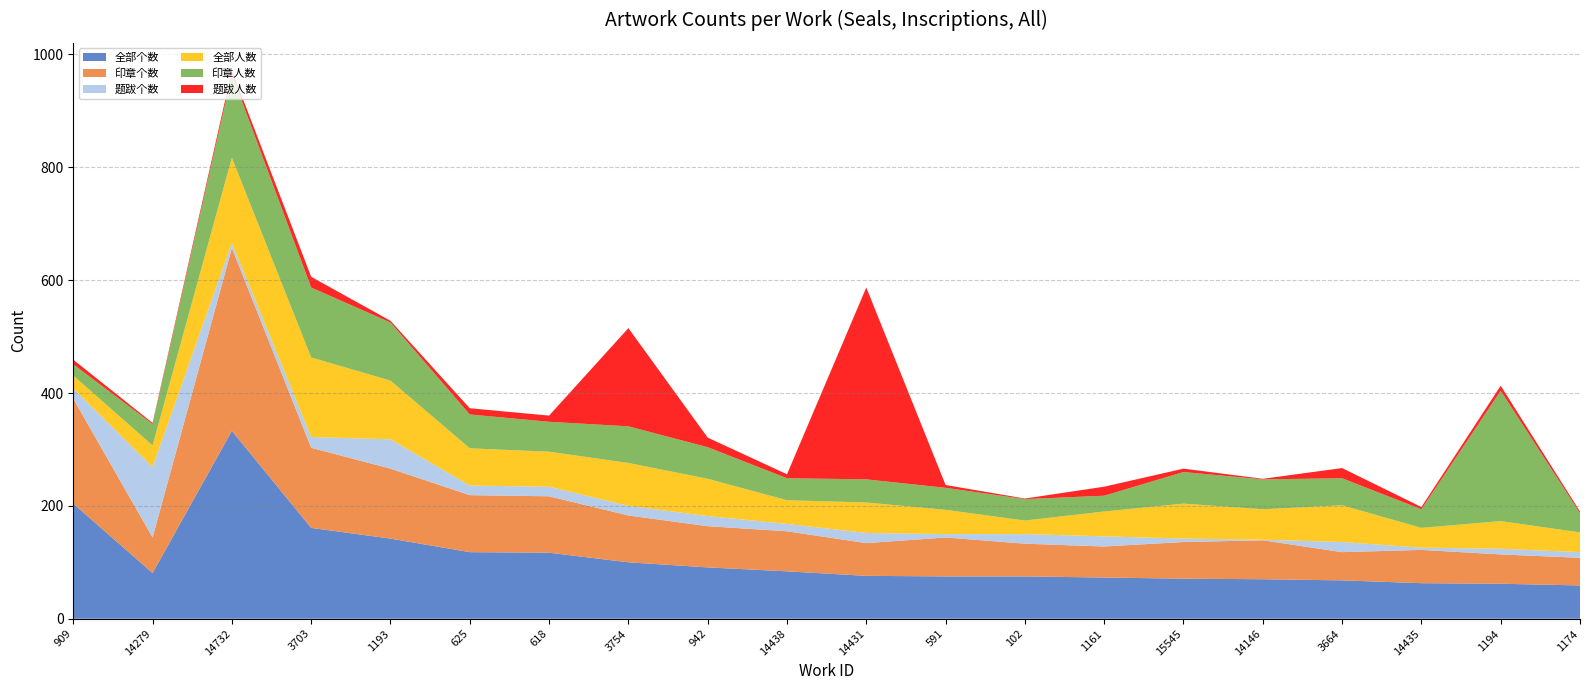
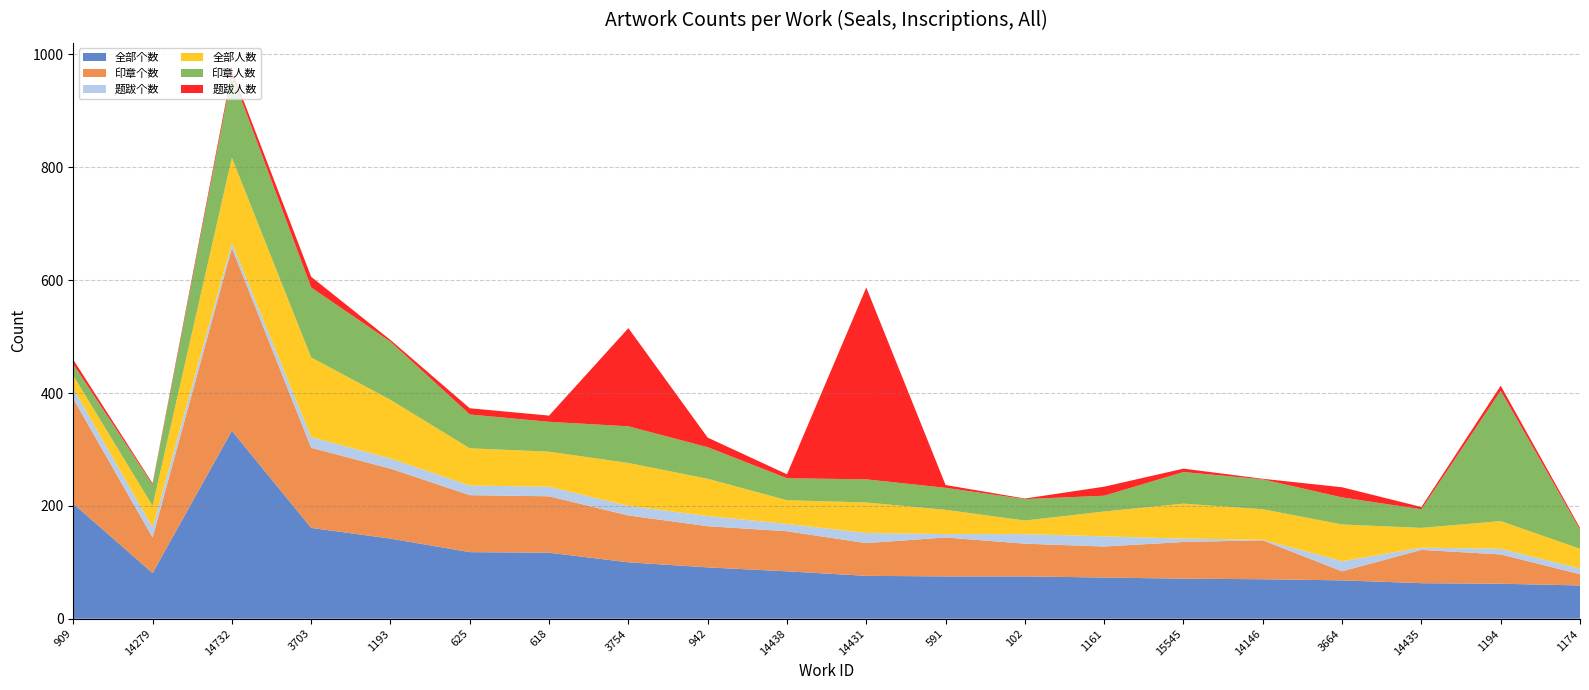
  {
    "全部个数": {
      "909": 200,
      "14279": 80,
      "14732": 330,
      "3703": 160,
      "1193": 140,
      "625": 120,
      "618": 120,
      "3754": 100,
      "942": 90,
      "14438": 80,
      "14431": 80,
      "591": 80,
      "102": 80,
      "1161": 70,
      "15545": 70,
      "14146": 70,
      "3664": 70,
      "14435": 60,
      "1194": 60,
      "1174": 60
    },
    "印章个数": {
      "909": 190,
      "14279": 60,
      "14732": 320,
      "3703": 140,
      "1193": 120,
      "625": 100,
      "618": 100,
      "3754": 80,
      "942": 70,
      "14438": 70,
      "14431": 60,
      "591": 70,
      "102": 60,
      "1161": 60,
      "15545": 70,
-     "3664": 50,
+     "3664": 20,
      "1194": 50,
-     "1174": 50
+     "1174": 20
    },
    "题跋个数": {
      "909": 20,
-     "14279": 130,
+     "14279": 20,
      "14732": 10,
      "3703": 20,
-     "1193": 50,
+     "1193": 20,
      "625": 20,
      "618": 20,
      "3754": 20,
      "942": 20,
      "14438": 10,
      "14431": 20,
      "591": 10,
      "102": 20,
      "1161": 20,
      "15545": 10,
      "3664": 20,
      "1194": 10,
      "1174": 10
    },
    "全部人数": {
      "909": 20,
      "14279": 40,
      "14732": 150,
      "3703": 140,
      "1193": 100,
      "625": 70,
      "618": 60,
      "3754": 80,
      "942": 70,
      "14438": 40,
      "14431": 50,
      "591": 40,
      "102": 20,
      "1161": 40,
      "15545": 60,
      "14146": 50,
      "3664": 70,
      "14435": 40,
      "1194": 50,
      "1174": 40
    },
    "印章人数": {
      "909": 20,
      "3703": 120,
      "625": 60,
      "618": 50,
      "3754": 70,
      "942": 60,
      "14438": 40,
      "14431": 40,
      "591": 40,
      "1161": 30,
      "15545": 60,
      "3664": 50,
      "1194": 230
    },
    "题跋人数": {
      "909": 10,
      "3703": 20,
      "625": 10,
      "618": 10,
      "3754": 170,
      "942": 20,
      "14438": 10,
      "14431": 340,
      "591": 10,
      "1161": 20,
      "15545": 10,
      "3664": 20,
      "1194": 10
    }
  }
